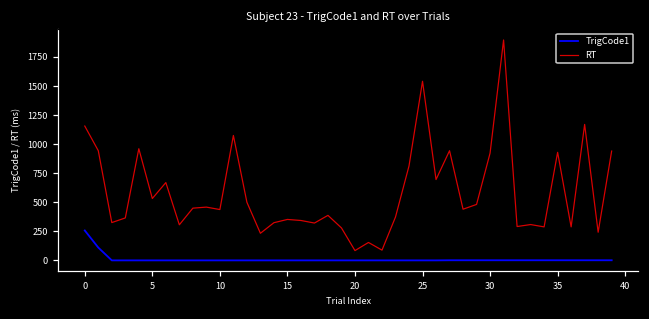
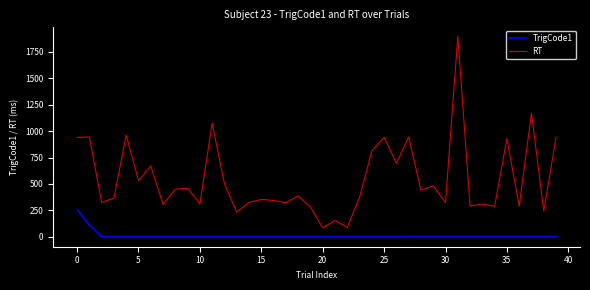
  {
    "TrigCode1": {
      "0": 260,
      "5": 0,
      "10": 0,
      "15": 0,
      "20": 0,
      "25": 0,
      "30": 0,
      "35": 0
    },
    "RT": {
-     "0": 1160,
+     "0": 940,
      "5": 530,
-     "10": 440,
+     "10": 310,
      "15": 350,
      "20": 90,
-     "25": 1540,
-     "30": 920,
+     "25": 940,
+     "30": 320,
      "35": 930
    }
  }
